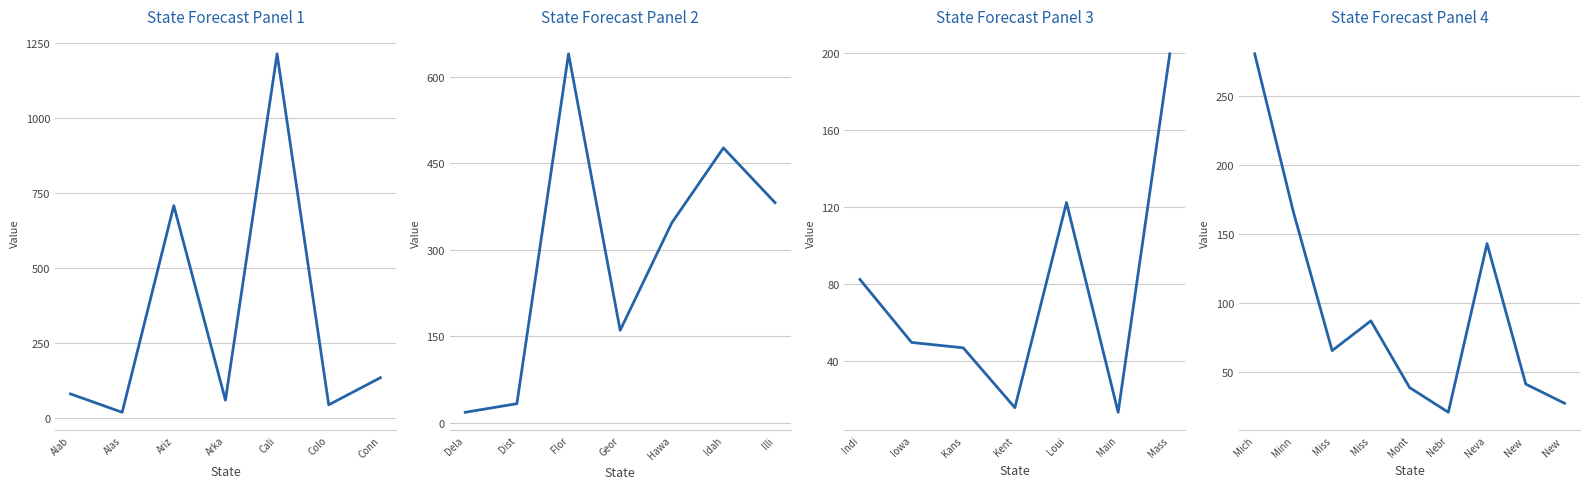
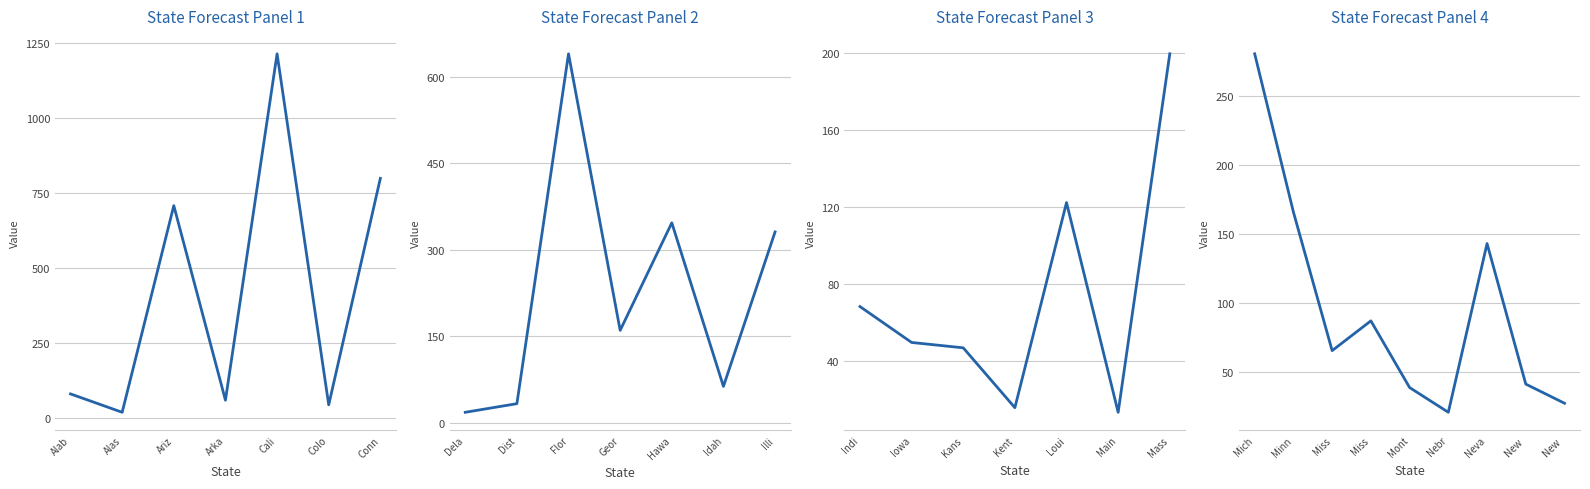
  {
    "State Forecast Panel 1": {
      "Alab": 80,
      "Alas": 20,
      "Ariz": 710,
      "Arka": 60,
      "Cali": 1210,
      "Colo": 40,
-     "Conn": 130
+     "Conn": 800
    },
    "State Forecast Panel 2": {
      "Dela": 20,
      "Dist": 30,
      "Flor": 640,
      "Geor": 160,
      "Hawa": 350,
-     "Idah": 480,
-     "Illi": 380
+     "Idah": 60,
+     "Illi": 330
    },
    "State Forecast Panel 3": {
-     "Indi": 82,
+     "Indi": 68,
      "Iowa": 50,
      "Kans": 47,
      "Kent": 16,
      "Loui": 122,
      "Main": 13,
      "Mass": 199
    },
    "State Forecast Panel 4": {
      "Mich": 281,
      "Minn": 166,
      "Mont": 38,
      "Nebr": 20,
      "Neva": 143
    }
  }
